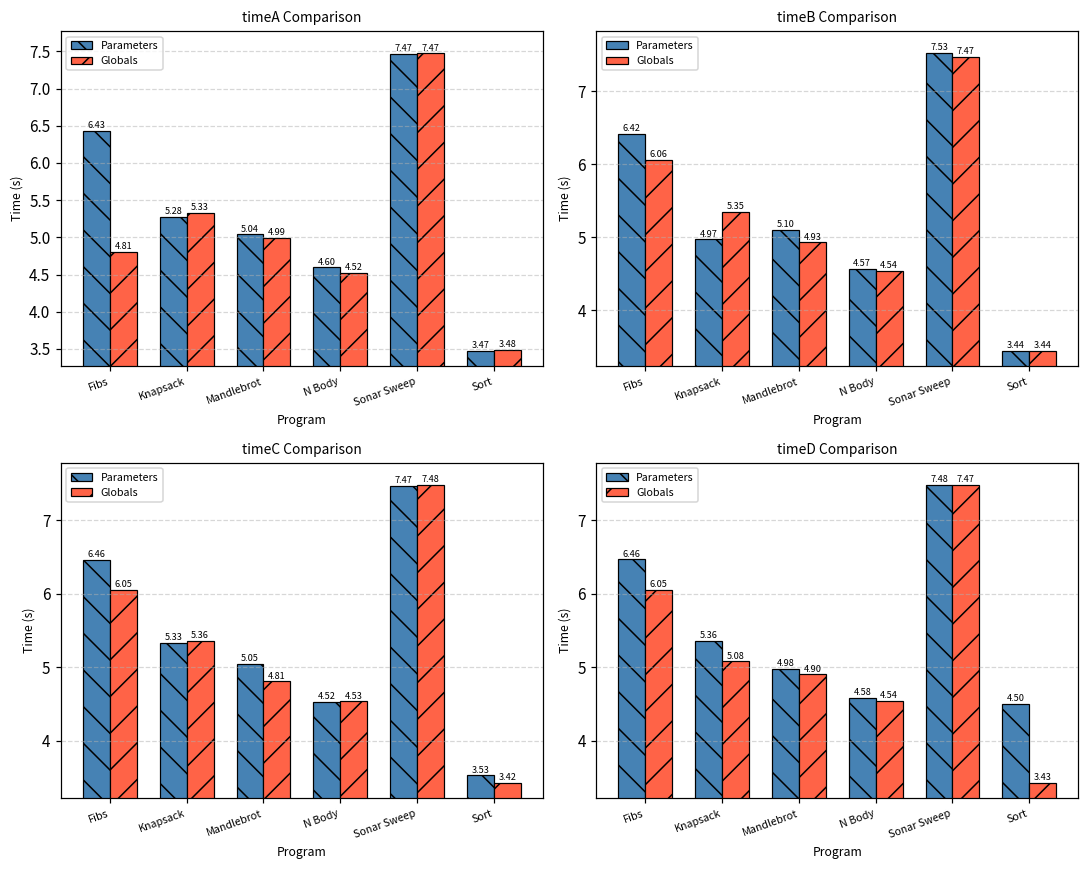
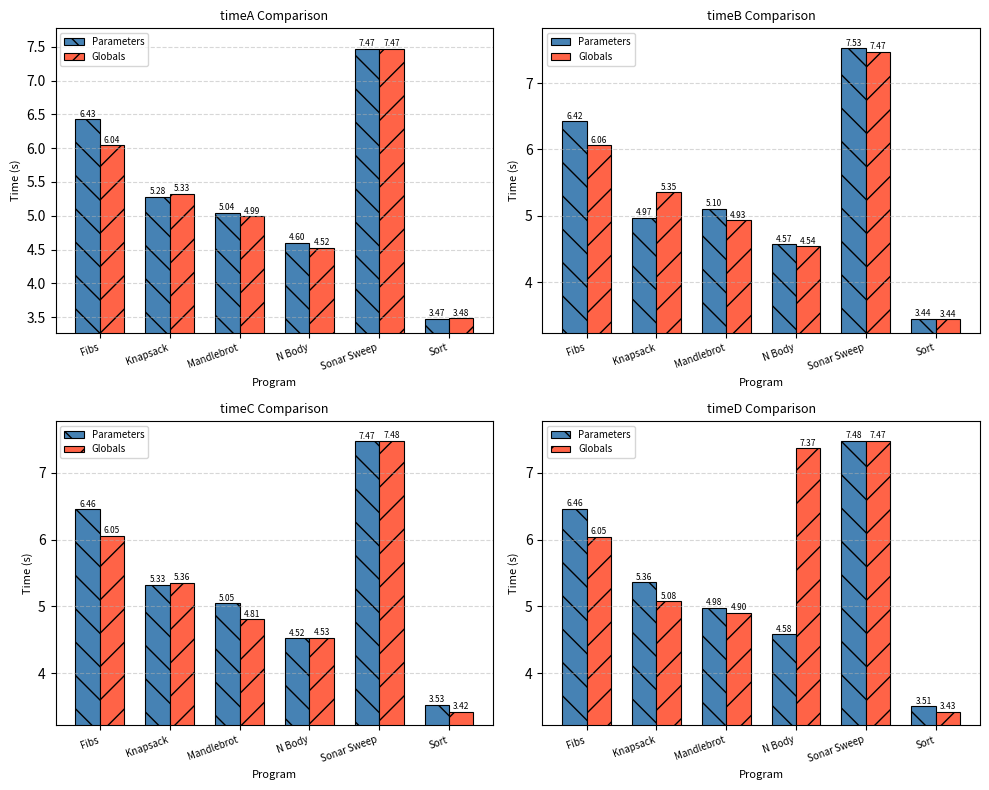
  {
    "timeA Comparison": {
      "Parameters": {
        "Fibs": 6.43,
        "Knapsack": 5.28,
        "Mandlebrot": 5.04,
        "N Body": 4.60,
        "Sonar Sweep": 7.47,
        "Sort": 3.47
      },
      "Globals": {
-       "Fibs": 4.81,
+       "Fibs": 6.04,
        "Knapsack": 5.33,
        "Mandlebrot": 4.99,
        "N Body": 4.52,
        "Sonar Sweep": 7.47,
        "Sort": 3.48
      }
    },
    "timeB Comparison": {
      "Parameters": {
        "Fibs": 6.42,
        "Knapsack": 4.97,
        "Mandlebrot": 5.10,
        "N Body": 4.57,
        "Sonar Sweep": 7.53,
        "Sort": 3.44
      },
      "Globals": {
        "Fibs": 6.06,
        "Knapsack": 5.35,
        "Mandlebrot": 4.93,
        "N Body": 4.54,
        "Sonar Sweep": 7.47,
        "Sort": 3.44
      }
    },
    "timeC Comparison": {
      "Parameters": {
        "Fibs": 6.46,
        "Knapsack": 5.33,
        "Mandlebrot": 5.05,
        "N Body": 4.52,
        "Sonar Sweep": 7.47,
        "Sort": 3.53
      },
      "Globals": {
        "Fibs": 6.05,
        "Knapsack": 5.36,
        "Mandlebrot": 4.81,
        "N Body": 4.53,
        "Sonar Sweep": 7.48,
        "Sort": 3.42
      }
    },
    "timeD Comparison": {
      "Parameters": {
        "Fibs": 6.46,
        "Knapsack": 5.36,
        "Mandlebrot": 4.98,
        "N Body": 4.58,
        "Sonar Sweep": 7.48,
-       "Sort": 4.50
+       "Sort": 3.51
      },
      "Globals": {
        "Fibs": 6.05,
        "Knapsack": 5.08,
        "Mandlebrot": 4.90,
-       "N Body": 4.54,
+       "N Body": 7.37,
        "Sonar Sweep": 7.47,
        "Sort": 3.43
      }
    }
  }
